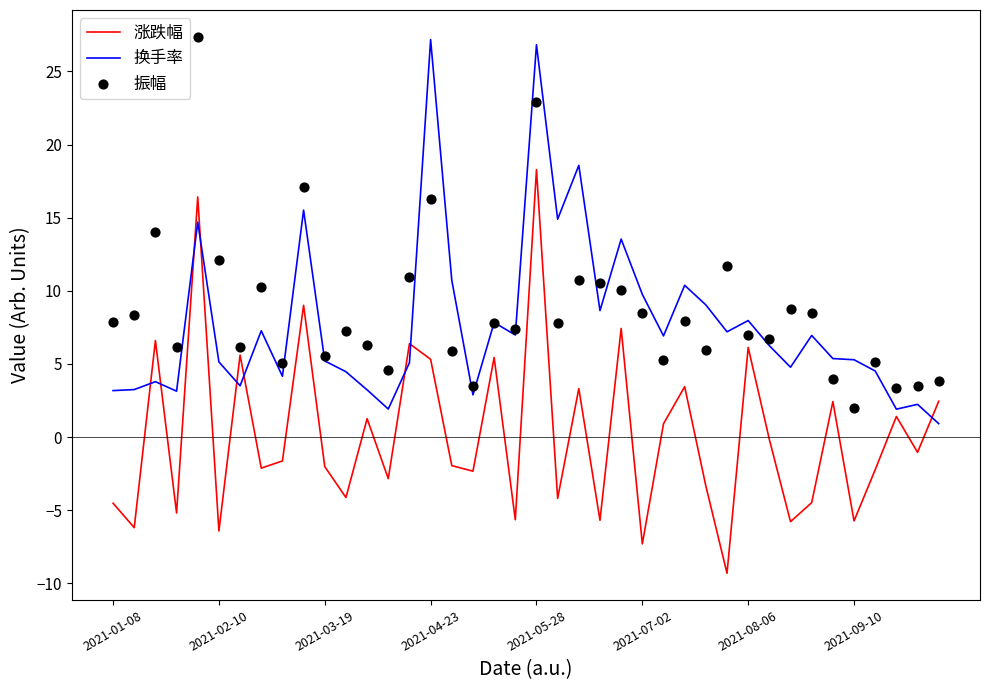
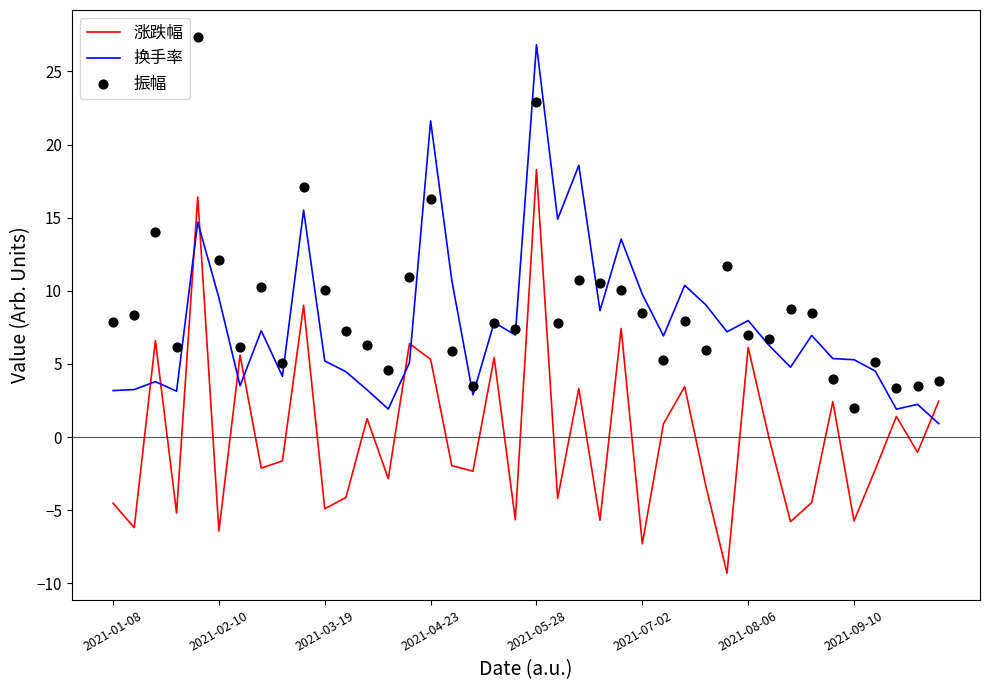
  {
    "涨跌幅": {
      "2021-01-08": -4.5,
      "2021-02-10": -6.4,
-     "2021-03-19": -2.0,
+     "2021-03-19": -4.9,
      "2021-04-23": 5.3,
      "2021-05-28": 18.3,
      "2021-07-02": -7.3,
      "2021-08-06": 6.1,
      "2021-09-10": -5.7
    },
    "振幅": {
-     "2021-03-19": 5.6
+     "2021-03-19": 10.1
    },
    "换手率": {
      "2021-01-08": 3.2,
-     "2021-02-10": 5.1,
+     "2021-02-10": 9.5,
      "2021-03-19": 5.2,
-     "2021-04-23": 27.2,
+     "2021-04-23": 21.6,
      "2021-05-28": 26.8,
      "2021-07-02": 9.8,
      "2021-08-06": 8.0,
      "2021-09-10": 5.3
    }
  }
